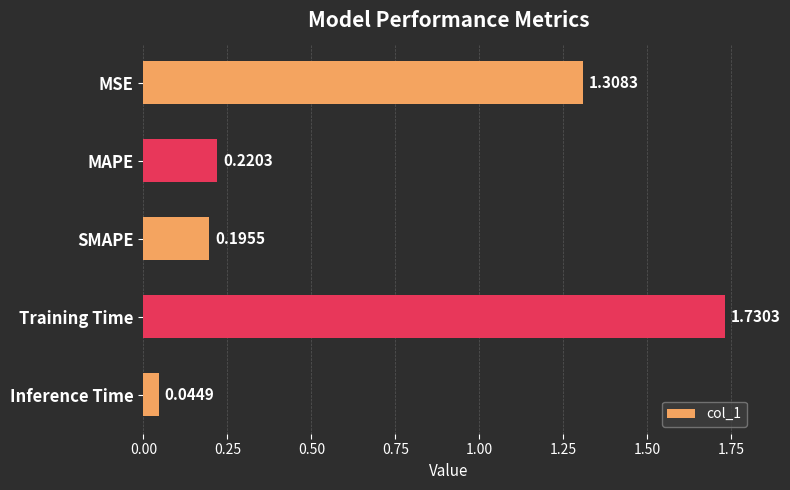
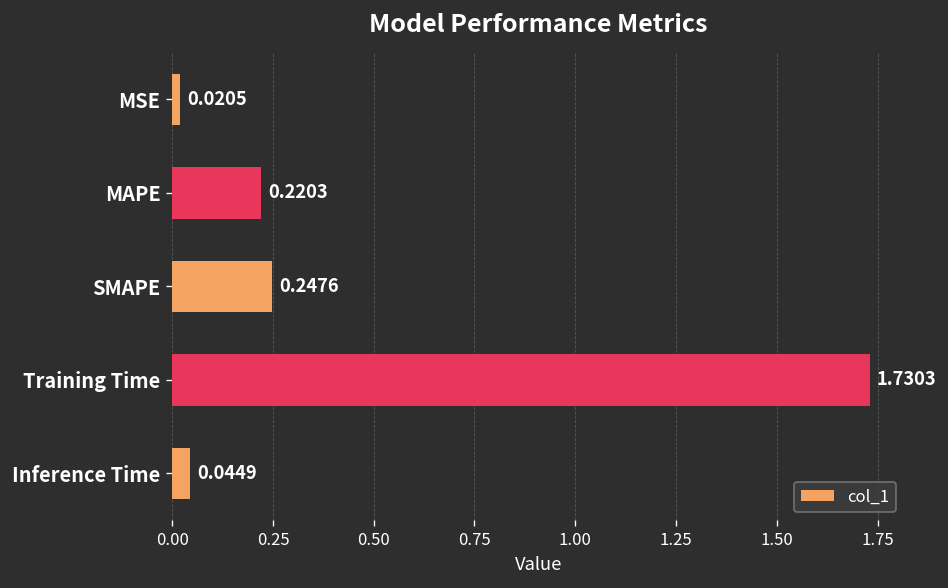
  {
-   "MSE": 1.3083,
+   "MSE": 0.0205,
    "MAPE": 0.2203,
-   "SMAPE": 0.1955,
+   "SMAPE": 0.2476,
    "Training Time": 1.7303,
    "Inference Time": 0.0449
  }
